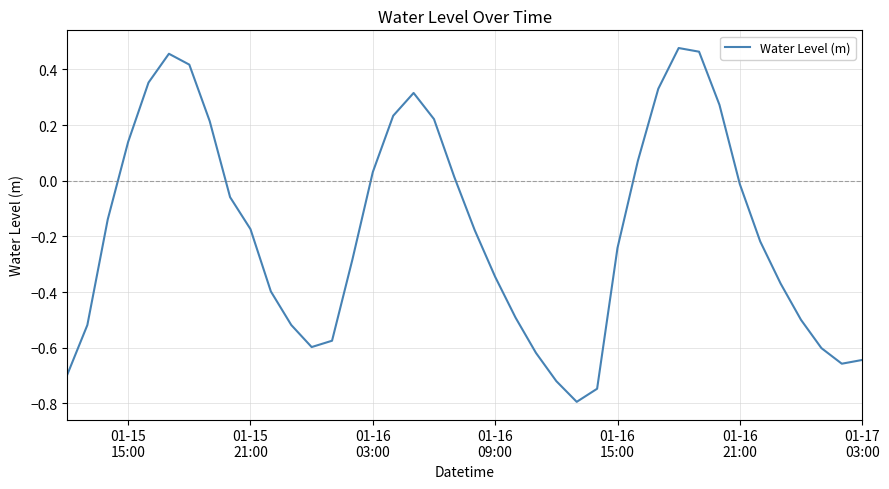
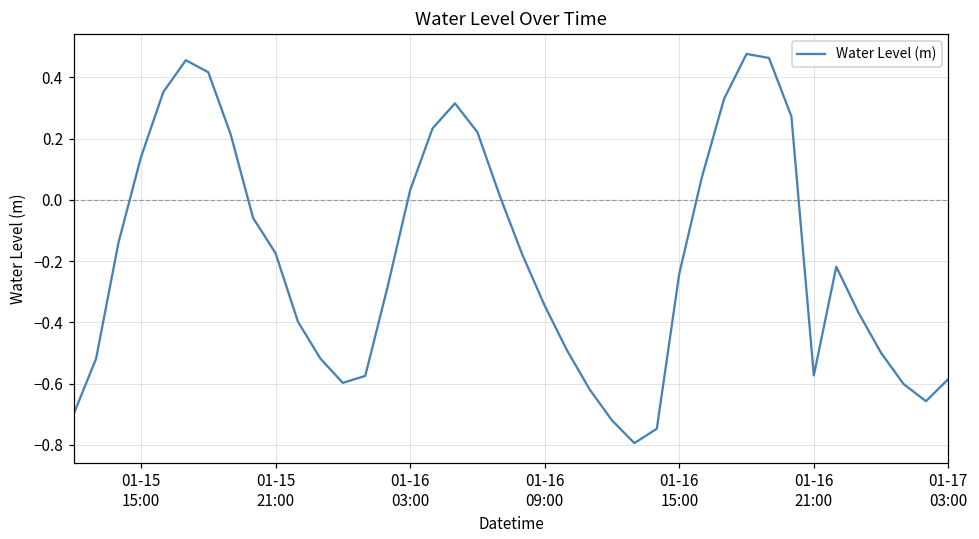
  {
    "01-15 15:00": 0.14,
    "01-15 21:00": -0.17,
    "01-16 03:00": 0.03,
    "01-16 09:00": -0.35,
    "01-16 15:00": -0.24,
-   "01-16 21:00": -0.01,
-   "01-17 03:00": -0.64
+   "01-16 21:00": -0.57,
+   "01-17 03:00": -0.58
  }
